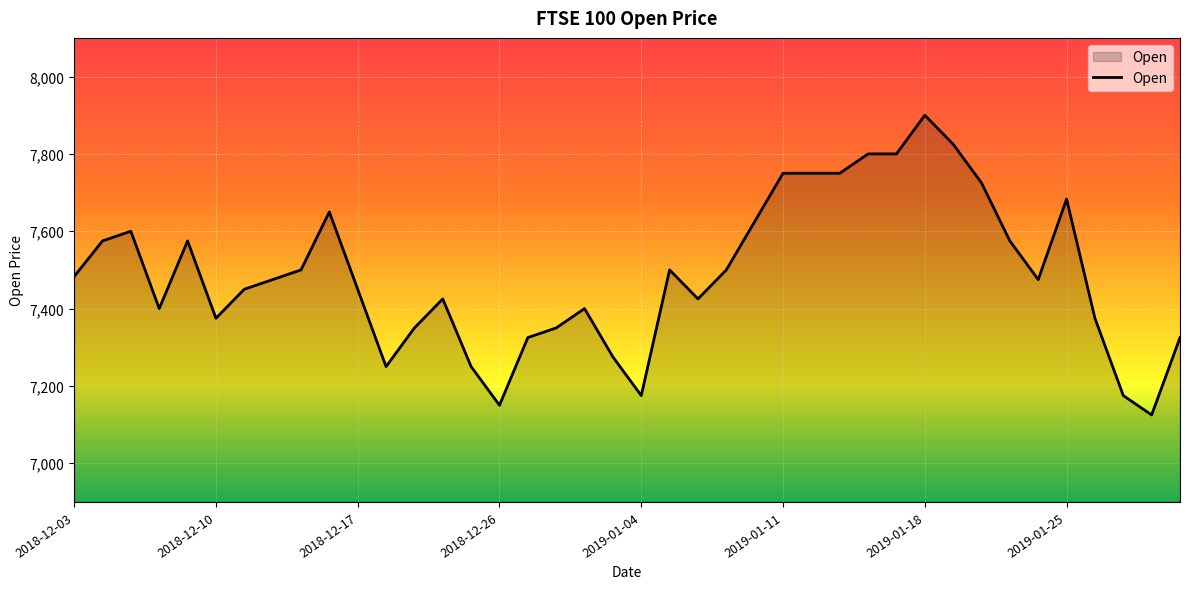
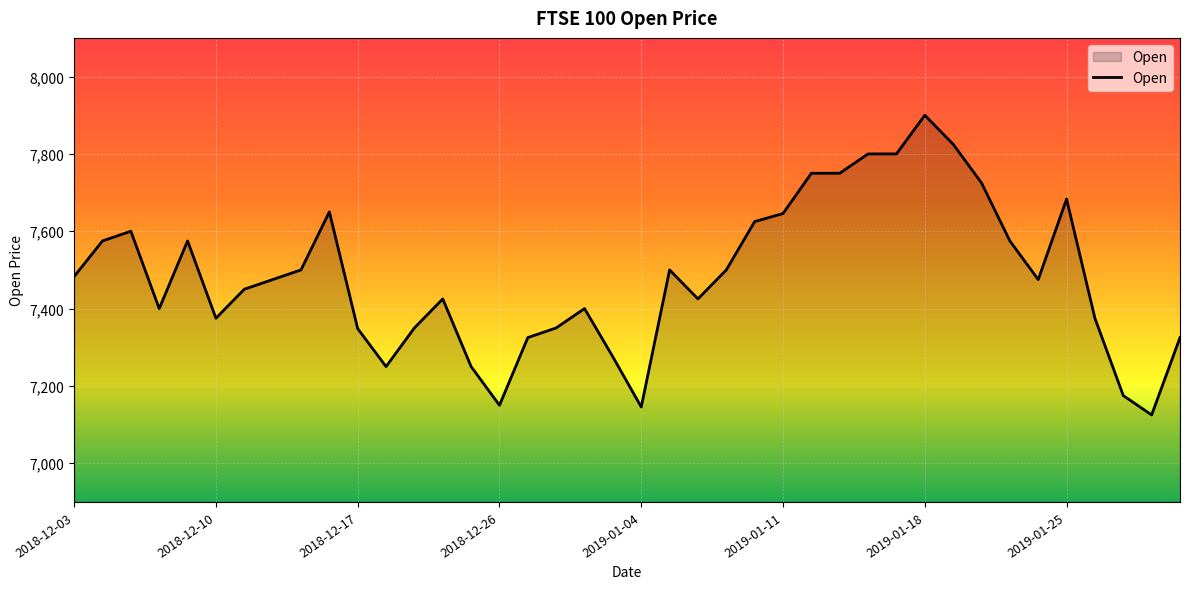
  {
    "2018-12-03": "7,480",
    "2018-12-10": "7,380",
-   "2018-12-17": "7,450",
+   "2018-12-17": "7,350",
    "2018-12-26": "7,150",
-   "2019-01-04": "7,180",
-   "2019-01-11": "7,750",
+   "2019-01-04": "7,150",
+   "2019-01-11": "7,650",
    "2019-01-18": "7,900",
    "2019-01-25": "7,680"
  }
